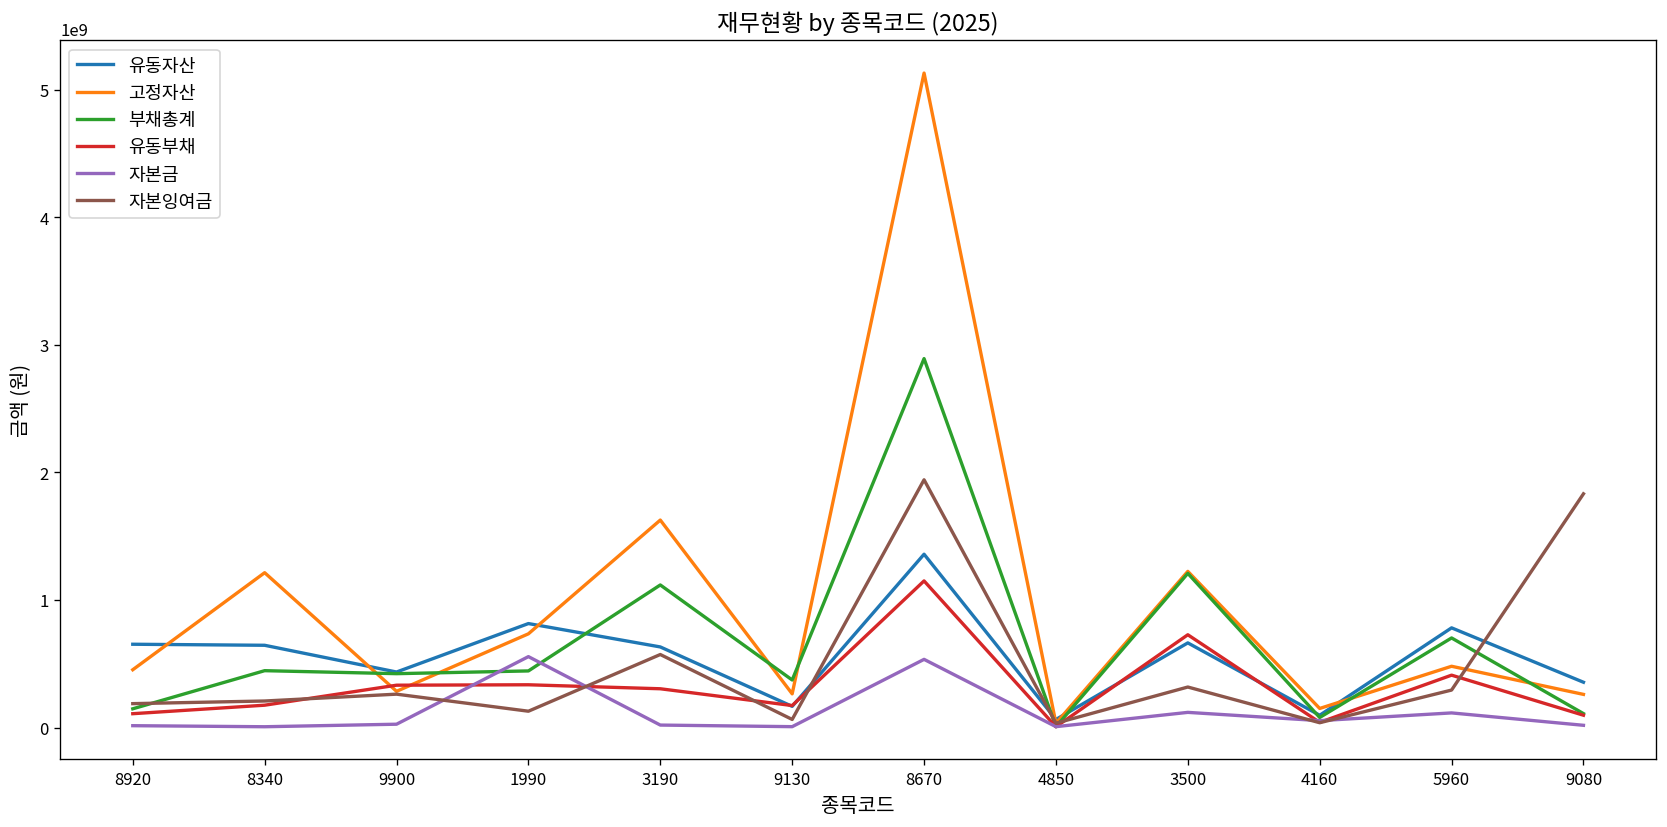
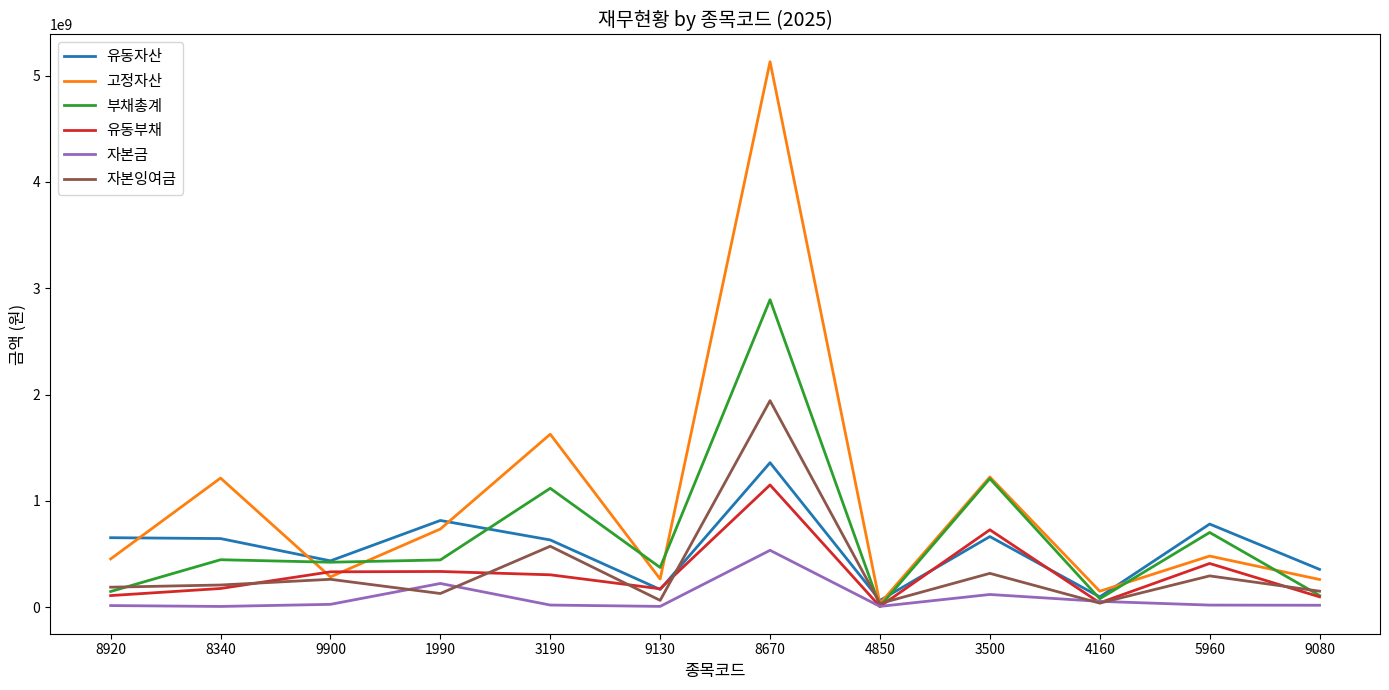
  {
    "유동자산": {
      "8920": 650000000,
      "8340": 640000000,
      "1990": 820000000,
      "3190": 630000000,
      "8670": 1360000000,
      "4850": 60000000,
      "3500": 660000000,
      "5960": 780000000,
      "9080": 360000000
    },
    "고정자산": {
      "8920": 450000000,
      "8340": 1210000000,
      "1990": 730000000,
      "3190": 1630000000,
      "9130": 260000000,
      "8670": 5130000000,
      "4160": 150000000,
      "5960": 480000000,
      "9080": 260000000
    },
    "부채총계": {
      "8920": 150000000,
      "8340": 450000000,
      "1990": 440000000,
      "3190": 1120000000,
      "9130": 370000000,
      "8670": 2890000000,
      "5960": 700000000
    },
    "유동부채": {
      "8920": 110000000,
      "8340": 180000000,
      "9900": 330000000,
      "1990": 340000000,
      "3190": 300000000,
      "8670": 1150000000,
      "3500": 730000000,
      "5960": 410000000
    },
    "자본금": {
      "8920": 10000000,
      "8340": 10000000,
      "9900": 30000000,
-     "1990": 560000000,
+     "1990": 220000000,
      "3190": 20000000,
      "9130": 10000000,
      "8670": 530000000,
      "3500": 120000000,
-     "5960": 110000000,
+     "5960": 20000000,
      "9080": 20000000
    },
    "자본잉여금": {
      "8920": 190000000,
      "8340": 210000000,
      "1990": 130000000,
      "3190": 570000000,
      "9130": 60000000,
      "8670": 1940000000,
      "3500": 320000000,
      "5960": 290000000,
-     "9080": 1830000000
+     "9080": 150000000
    }
  }
